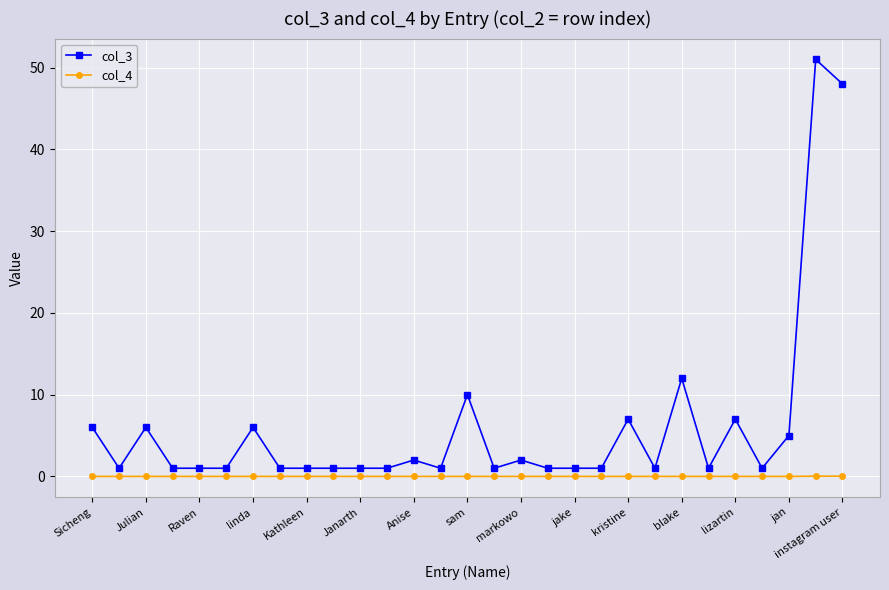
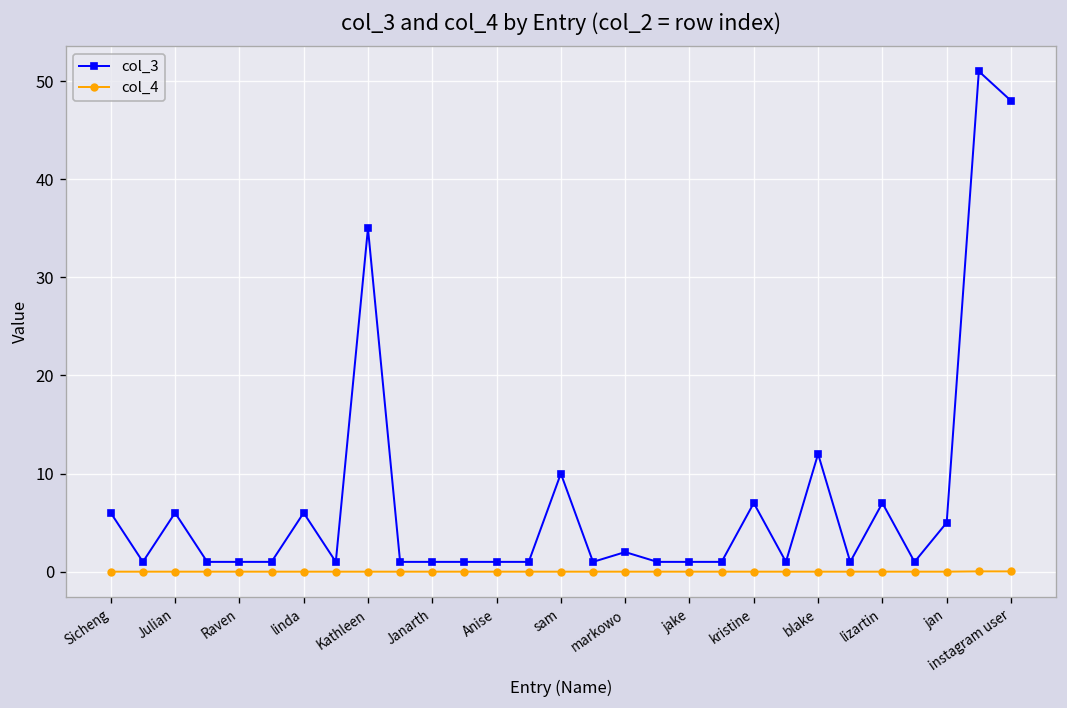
  {
    "col_3": {
      "Sicheng": 6,
      "Julian": 6,
      "Raven": 1,
      "linda": 6,
-     "Kathleen": 1,
+     "Kathleen": 35,
      "Janarth": 1,
-     "Anise": 2,
+     "Anise": 1,
      "sam": 10,
      "markowo": 2,
      "jake": 1,
      "kristine": 7,
      "blake": 12,
      "lizartin": 7,
      "jan": 5,
      "instagram user": 48
    },
    "col_4": {
      "Sicheng": 0,
      "Julian": 0,
      "Raven": 0,
      "linda": 0,
      "Kathleen": 0,
      "Janarth": 0,
      "Anise": 0,
      "sam": 0,
      "markowo": 0,
      "jake": 0,
      "kristine": 0,
      "blake": 0,
      "lizartin": 0,
      "jan": 0,
      "instagram user": 0
    }
  }
